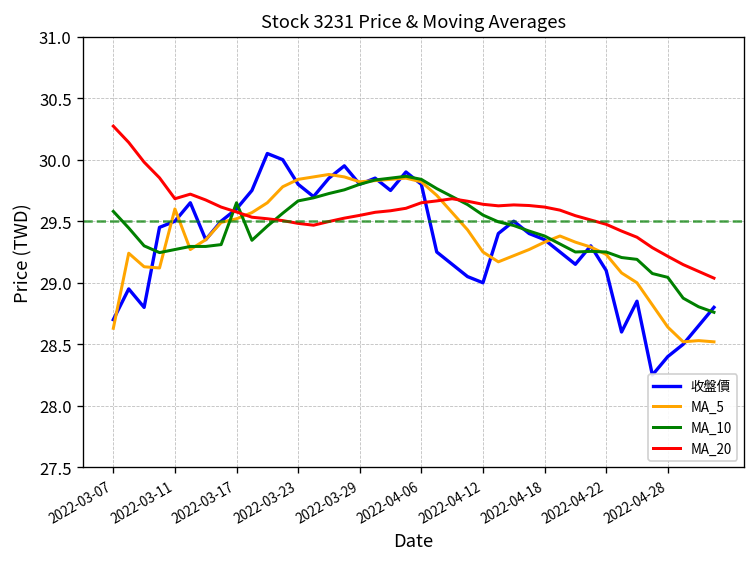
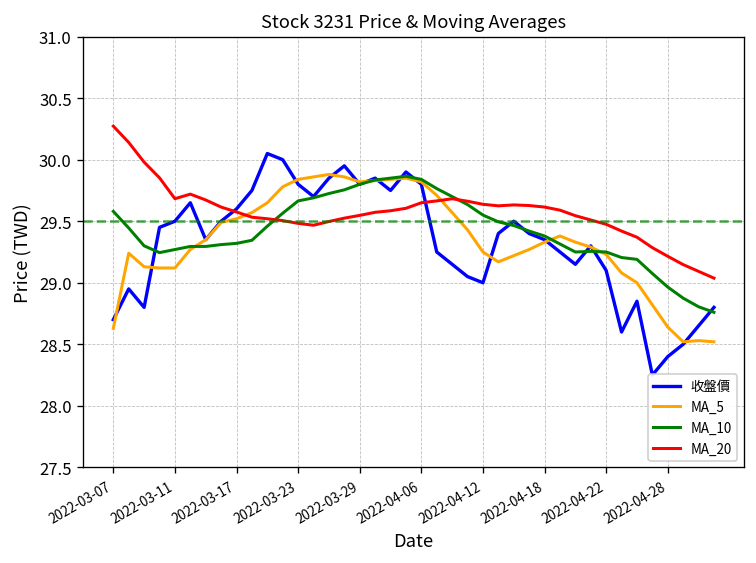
  {
    "收盤價": {
      "2022-03-07": 28.70,
      "2022-03-11": 29.50,
      "2022-03-17": 29.60,
      "2022-03-23": 29.80,
      "2022-04-12": 29.00,
      "2022-04-22": 29.10,
      "2022-04-28": 28.40
    },
    "MA_5": {
      "2022-03-07": 28.63,
-     "2022-03-11": 29.60,
+     "2022-03-11": 29.12,
      "2022-03-17": 29.52,
      "2022-03-23": 29.84,
      "2022-04-12": 29.25,
      "2022-04-28": 28.64
    },
    "MA_10": {
      "2022-03-07": 29.58,
      "2022-03-11": 29.27,
-     "2022-03-17": 29.65,
+     "2022-03-17": 29.32,
      "2022-03-23": 29.67,
      "2022-04-12": 29.55,
      "2022-04-18": 29.38,
-     "2022-04-28": 29.04
+     "2022-04-28": 28.97
    },
    "MA_20": {
      "2022-03-07": 30.27,
      "2022-03-11": 29.68,
      "2022-03-17": 29.58,
      "2022-03-23": 29.48,
      "2022-03-29": 29.55,
      "2022-04-06": 29.65,
      "2022-04-12": 29.64,
      "2022-04-18": 29.62,
      "2022-04-22": 29.48,
      "2022-04-28": 29.22
    }
  }
